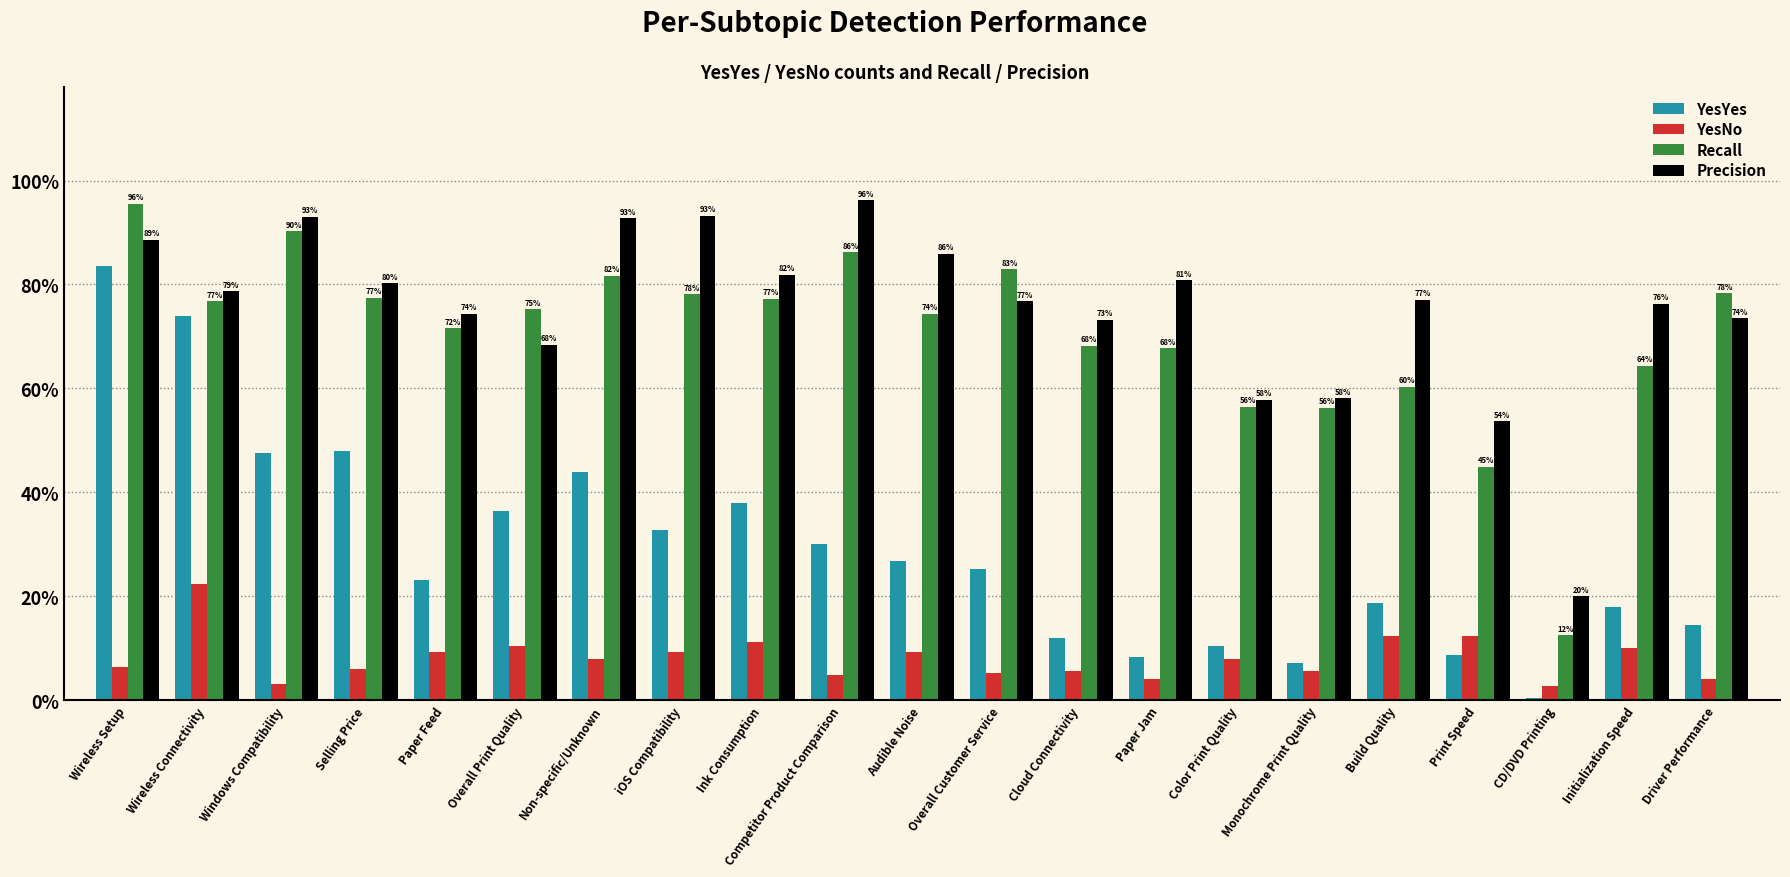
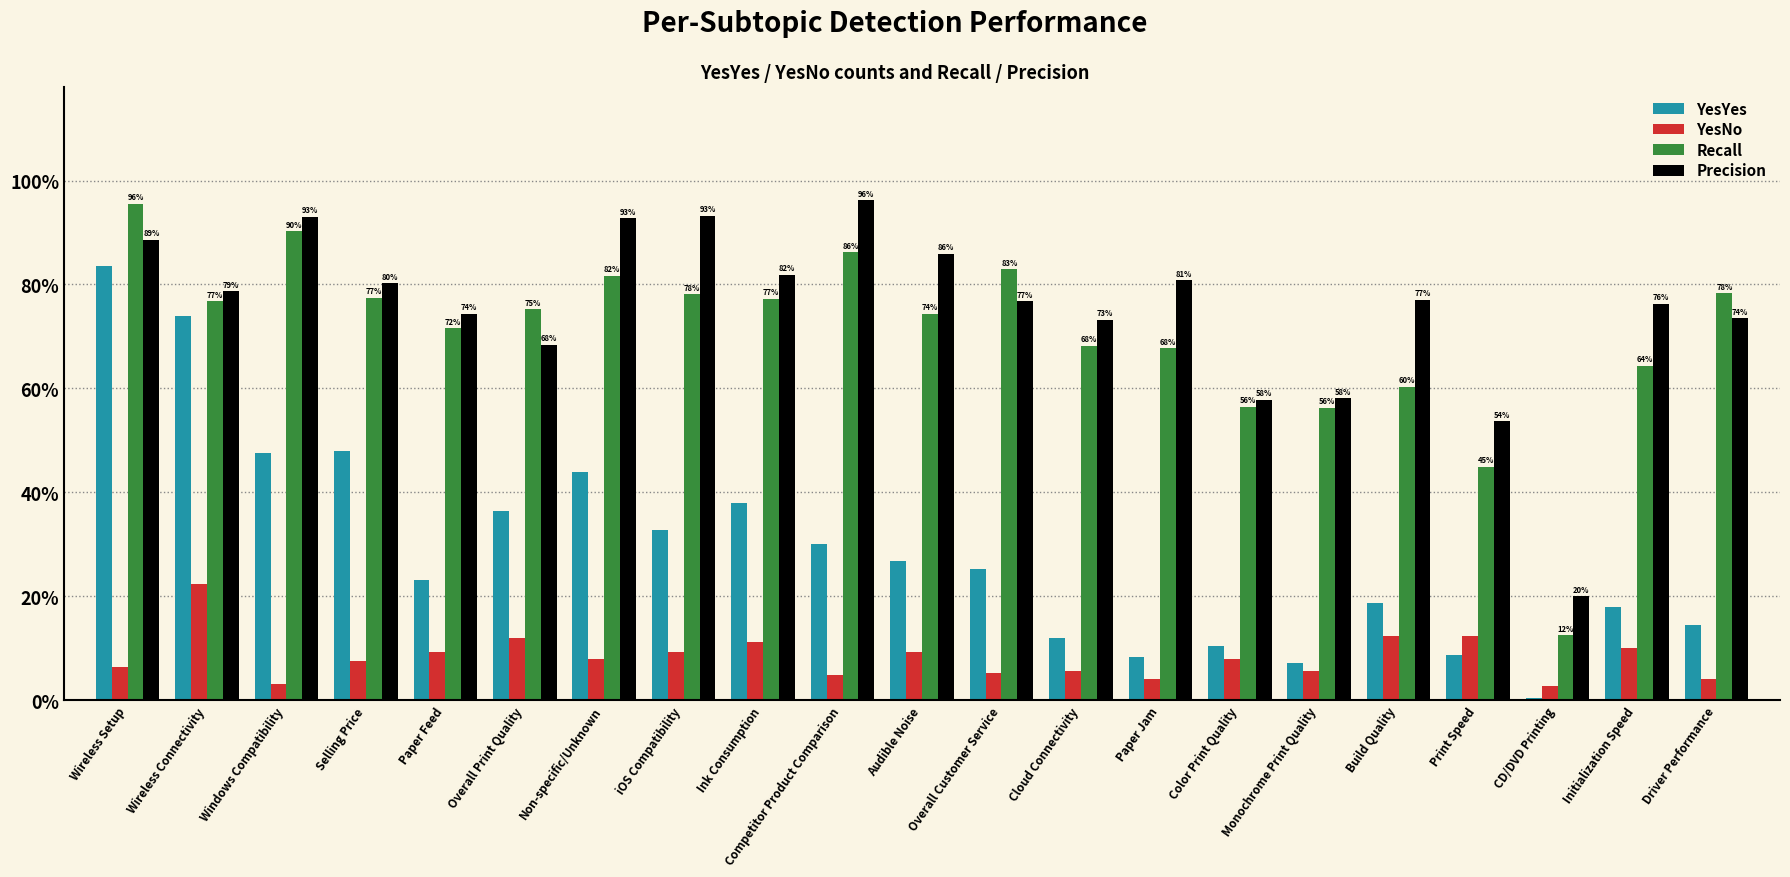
  {
    "YesYes": {
      "Wireless Setup": "84%",
      "Wireless Connectivity": "74%",
      "Windows Compatibility": "48%",
      "Selling Price": "48%",
      "Paper Feed": "23%",
      "Overall Print Quality": "36%",
      "Non-specific/Unknown": "44%",
      "iOS Compatibility": "33%",
      "Ink Consumption": "38%",
      "Competitor Product Comparison": "30%",
      "Audible Noise": "27%",
      "Overall Customer Service": "25%",
      "Cloud Connectivity": "12%",
      "Paper Jam": "8%",
      "Color Print Quality": "10%",
      "Monochrome Print Quality": "7%",
      "Build Quality": "19%",
      "Print Speed": "9%",
      "Initialization Speed": "18%",
      "Driver Performance": "14%"
    },
    "YesNo": {
      "Wireless Setup": "6%",
      "Wireless Connectivity": "22%",
      "Windows Compatibility": "3%",
-     "Selling Price": "6%",
+     "Selling Price": "8%",
      "Paper Feed": "9%",
-     "Overall Print Quality": "10%",
+     "Overall Print Quality": "12%",
      "Non-specific/Unknown": "8%",
      "iOS Compatibility": "9%",
      "Ink Consumption": "11%",
      "Competitor Product Comparison": "5%",
      "Audible Noise": "9%",
      "Overall Customer Service": "5%",
      "Cloud Connectivity": "6%",
      "Paper Jam": "4%",
      "Color Print Quality": "8%",
      "Monochrome Print Quality": "6%",
      "Build Quality": "12%",
      "Print Speed": "12%",
      "CD/DVD Printing": "3%",
      "Initialization Speed": "10%",
      "Driver Performance": "4%"
    },
    "Recall": {
      "Wireless Setup": "96%",
      "Wireless Connectivity": "77%",
      "Windows Compatibility": "90%",
      "Selling Price": "77%",
      "Paper Feed": "72%",
      "Overall Print Quality": "75%",
      "Non-specific/Unknown": "82%",
      "iOS Compatibility": "78%",
      "Ink Consumption": "77%",
      "Competitor Product Comparison": "86%",
      "Audible Noise": "74%",
      "Overall Customer Service": "83%",
      "Cloud Connectivity": "68%",
      "Paper Jam": "68%",
      "Color Print Quality": "56%",
      "Monochrome Print Quality": "56%",
      "Build Quality": "60%",
      "Print Speed": "45%",
      "CD/DVD Printing": "12%",
      "Initialization Speed": "64%",
      "Driver Performance": "78%"
    },
    "Precision": {
      "Wireless Setup": "89%",
      "Wireless Connectivity": "79%",
      "Windows Compatibility": "93%",
      "Selling Price": "80%",
      "Paper Feed": "74%",
      "Overall Print Quality": "68%",
      "Non-specific/Unknown": "93%",
      "iOS Compatibility": "93%",
      "Ink Consumption": "82%",
      "Competitor Product Comparison": "96%",
      "Audible Noise": "86%",
      "Overall Customer Service": "77%",
      "Cloud Connectivity": "73%",
      "Paper Jam": "81%",
      "Color Print Quality": "58%",
      "Monochrome Print Quality": "58%",
      "Build Quality": "77%",
      "Print Speed": "54%",
      "CD/DVD Printing": "20%",
      "Initialization Speed": "76%",
      "Driver Performance": "74%"
    }
  }
